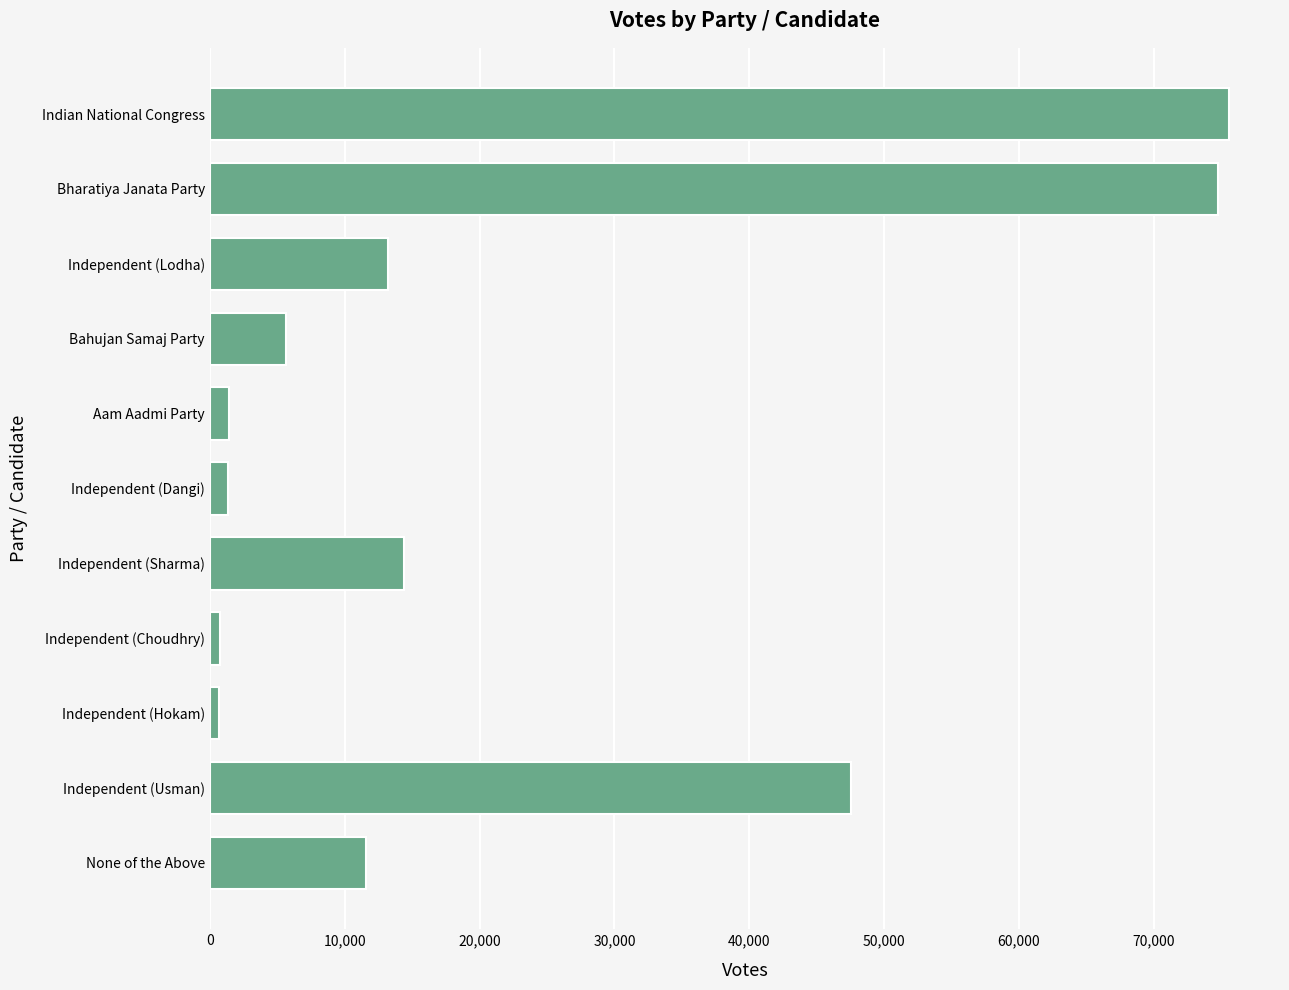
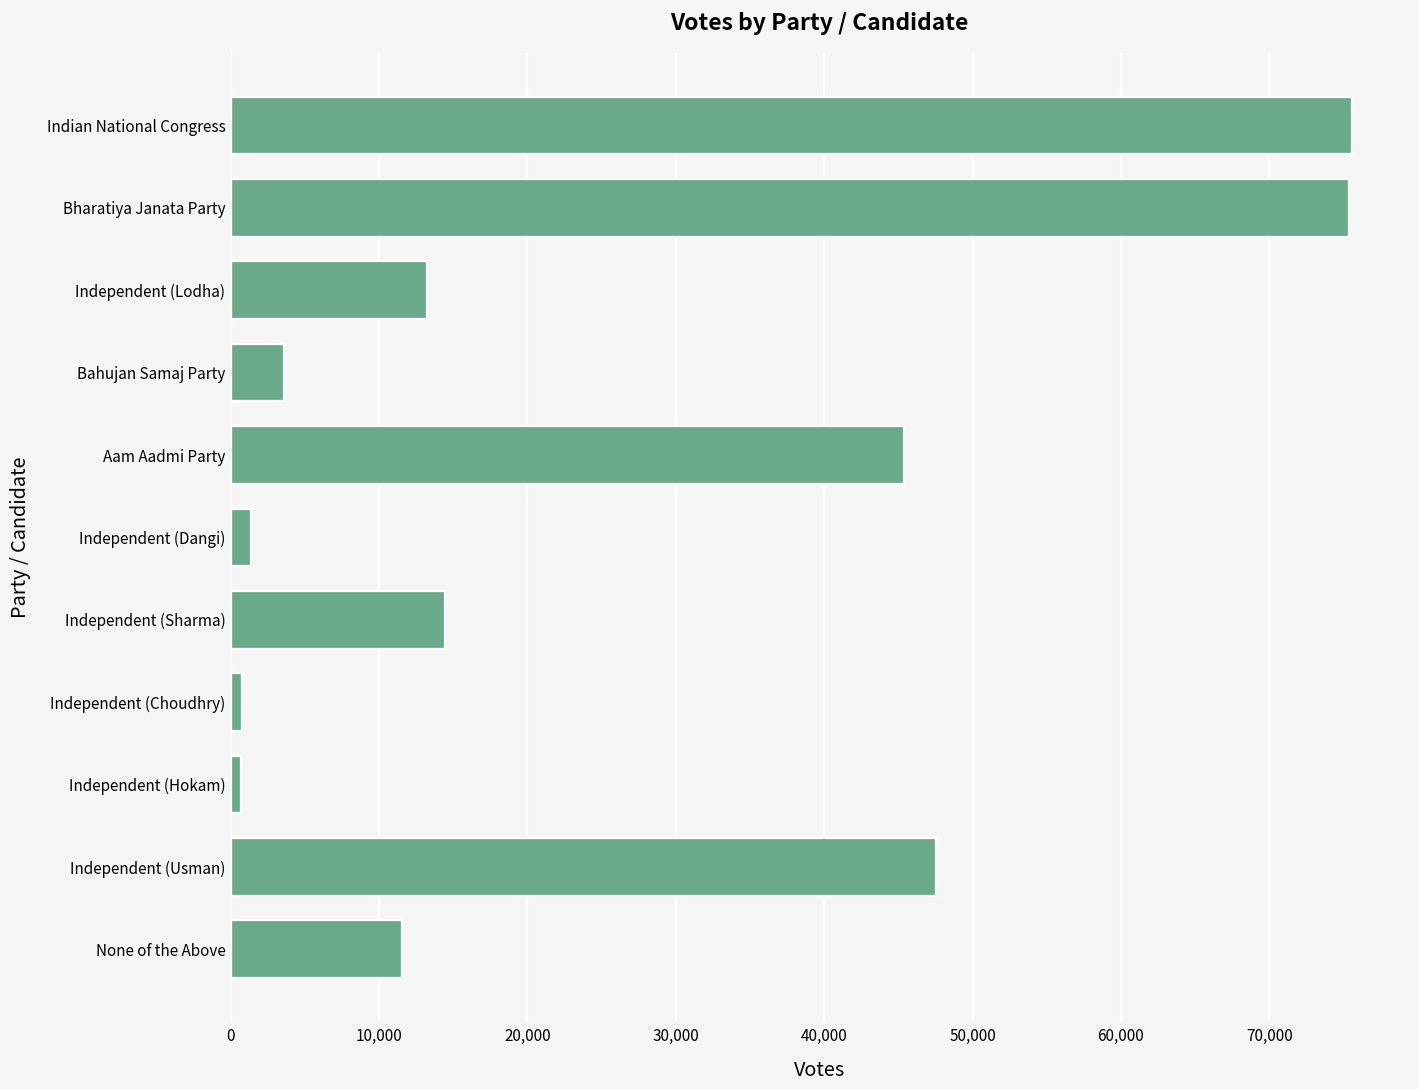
  {
    "Indian National Congress": "75,600",
-   "Bharatiya Janata Party": "74,700",
+   "Bharatiya Janata Party": "75,400",
    "Independent (Lodha)": "13,200",
-   "Bahujan Samaj Party": "5,700",
-   "Aam Aadmi Party": "1,400",
+   "Bahujan Samaj Party": "3,600",
+   "Aam Aadmi Party": "45,400",
    "Independent (Dangi)": "1,400",
    "Independent (Sharma)": "14,400",
    "Independent (Choudhry)": "800",
    "Independent (Hokam)": "700",
    "Independent (Usman)": "47,500",
    "None of the Above": "11,600"
  }
